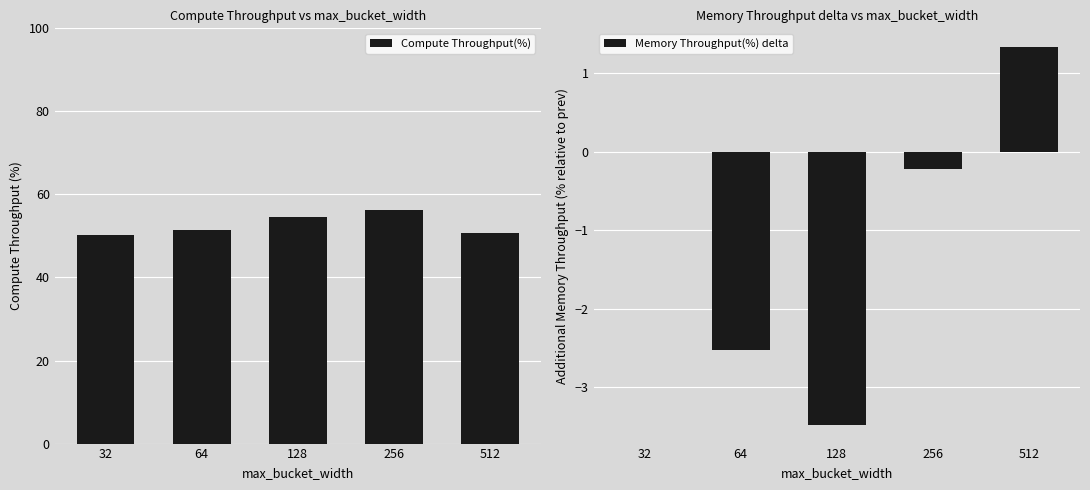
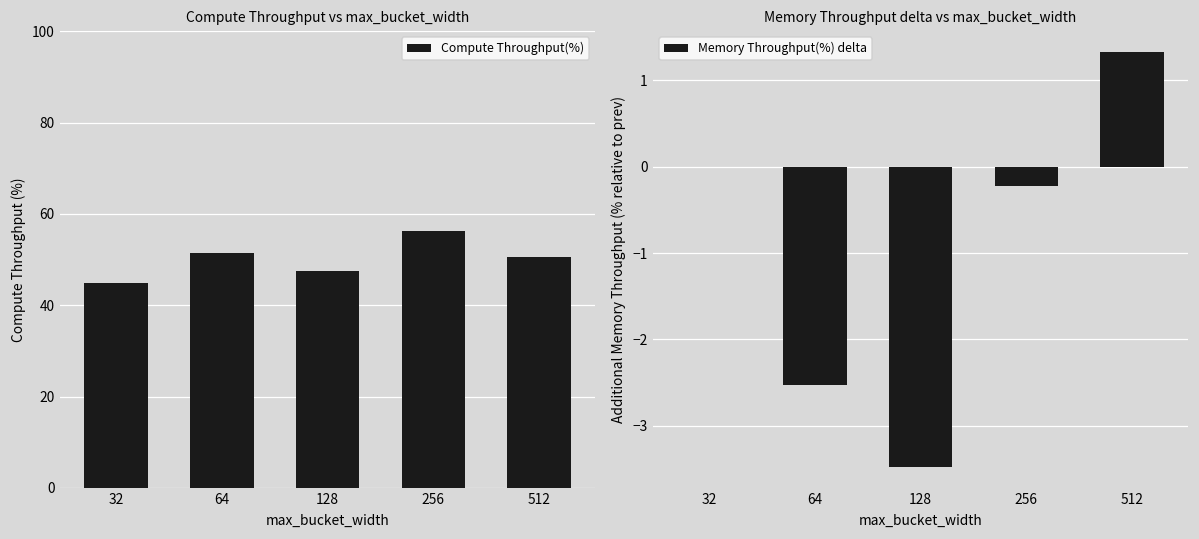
  {
    "Compute Throughput vs max_bucket_width": {
-     "32": 50,
+     "32": 45,
      "64": 52,
-     "128": 55,
+     "128": 47,
      "256": 56,
      "512": 51
    },
    "Memory Throughput delta vs max_bucket_width": {
      "32": 0.0,
      "64": -2.5,
      "128": -3.5,
      "256": -0.2,
      "512": 1.3
    }
  }
